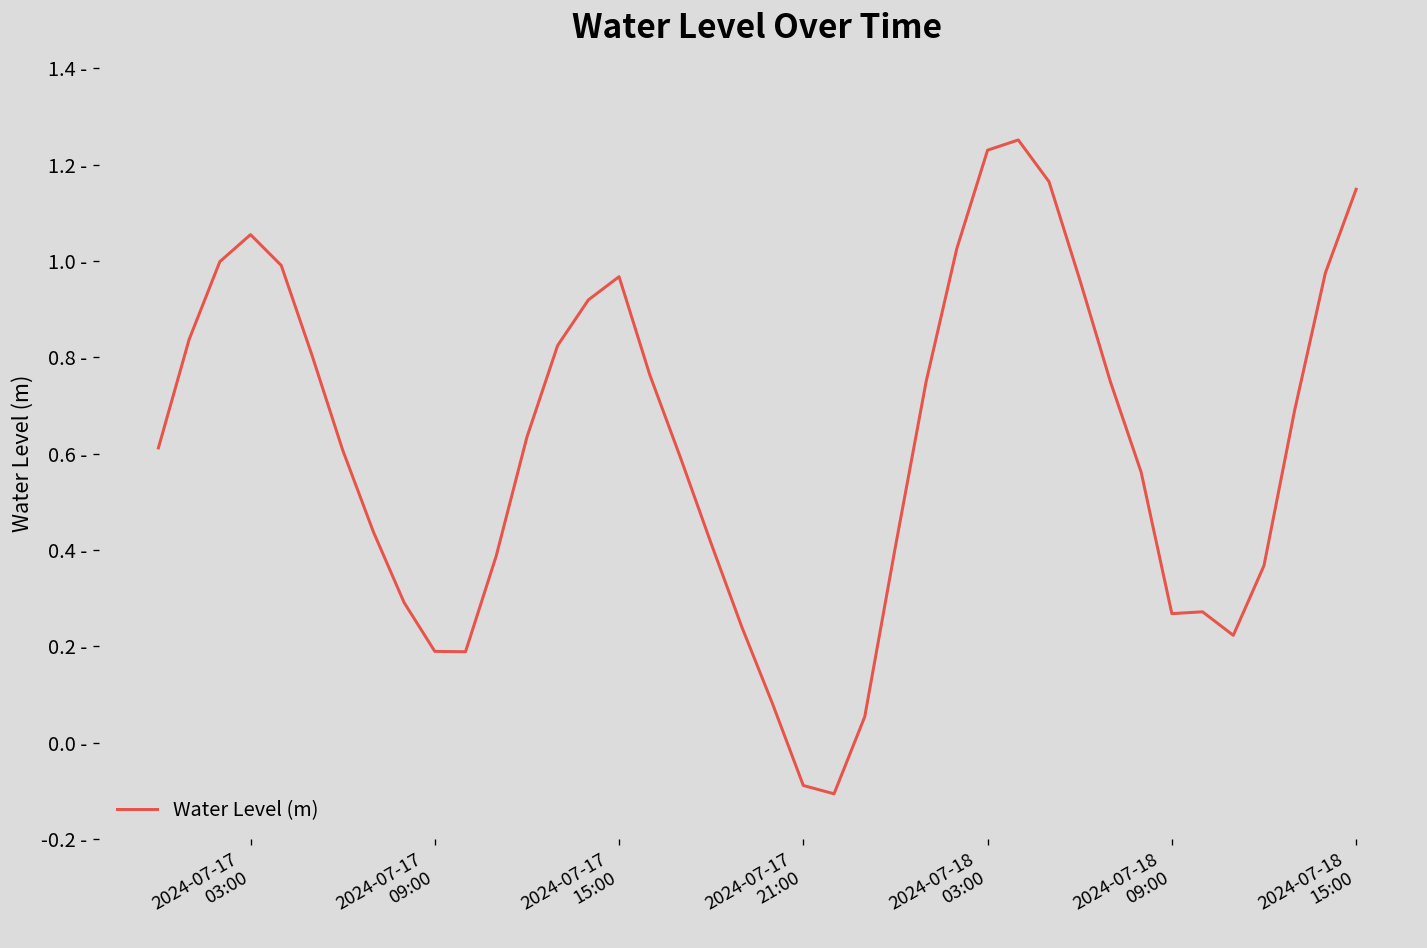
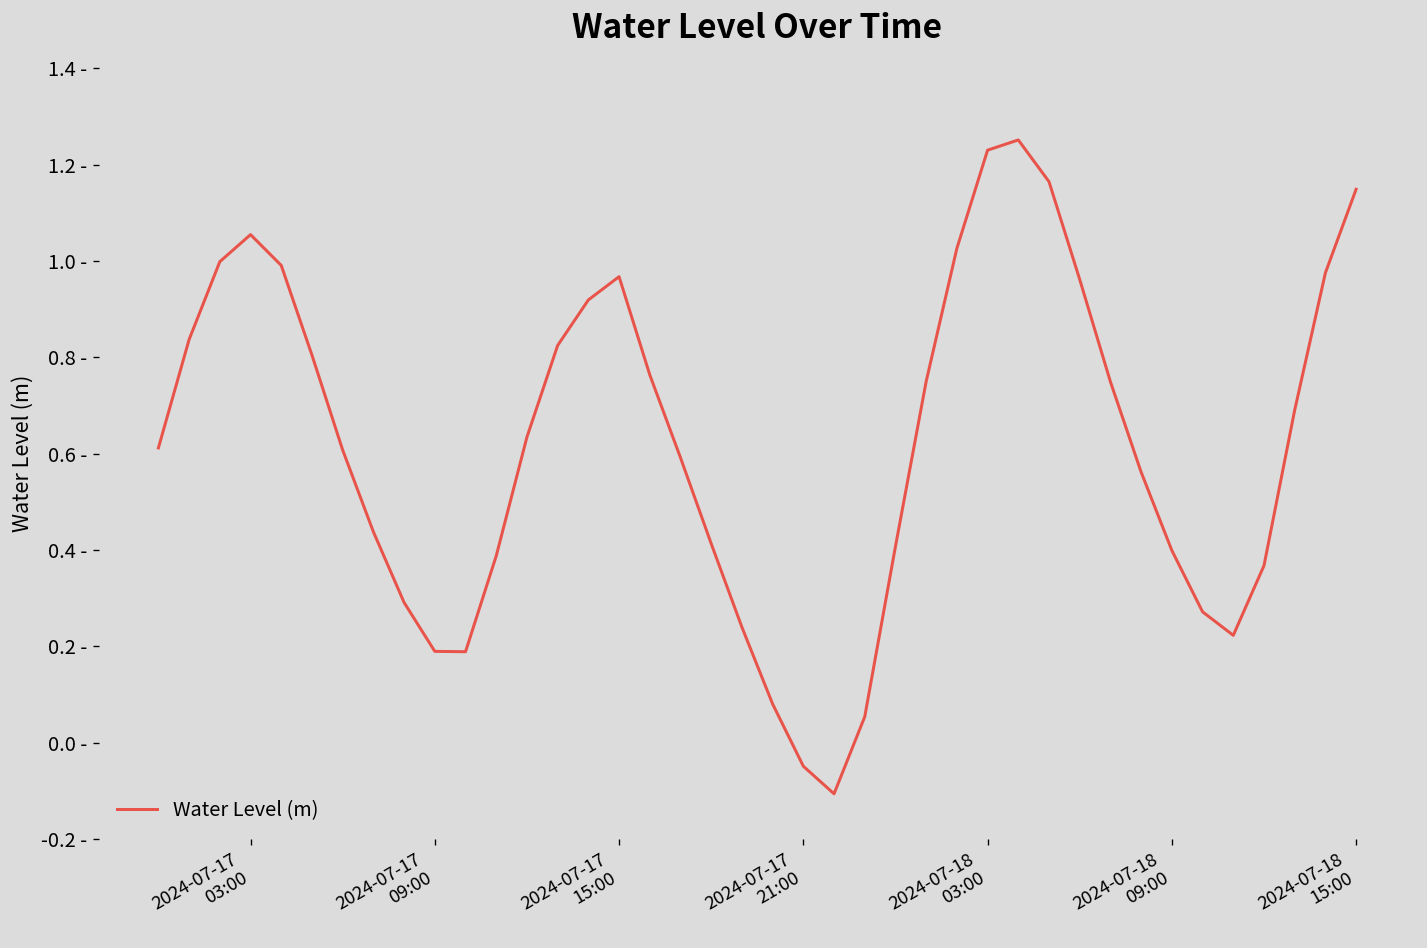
  {
    "2024-07-17 03:00": "1.05 -",
    "2024-07-17 09:00": "0.19 -",
    "2024-07-17 15:00": "0.97 -",
-   "2024-07-17 21:00": "-0.09 -",
+   "2024-07-17 21:00": "-0.05 -",
    "2024-07-18 03:00": "1.23 -",
-   "2024-07-18 09:00": "0.27 -",
+   "2024-07-18 09:00": "0.40 -",
    "2024-07-18 15:00": "1.15 -"
  }
